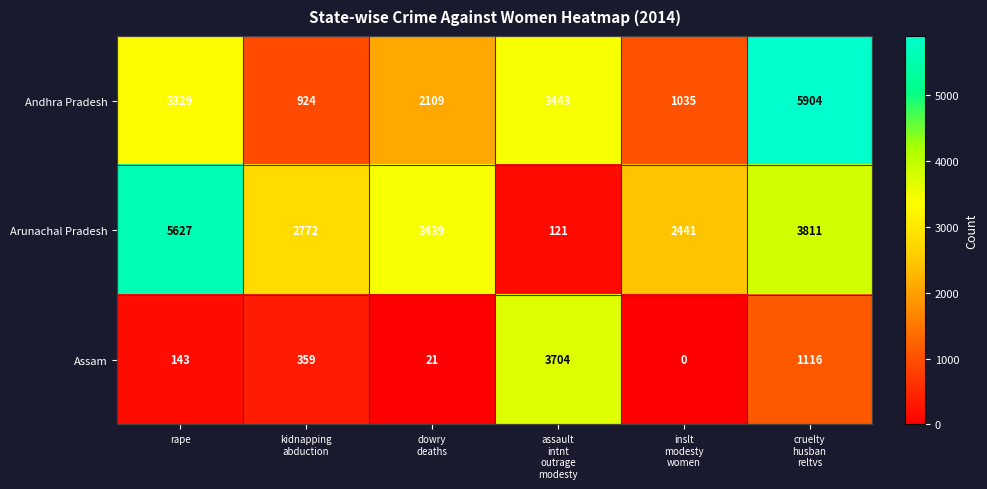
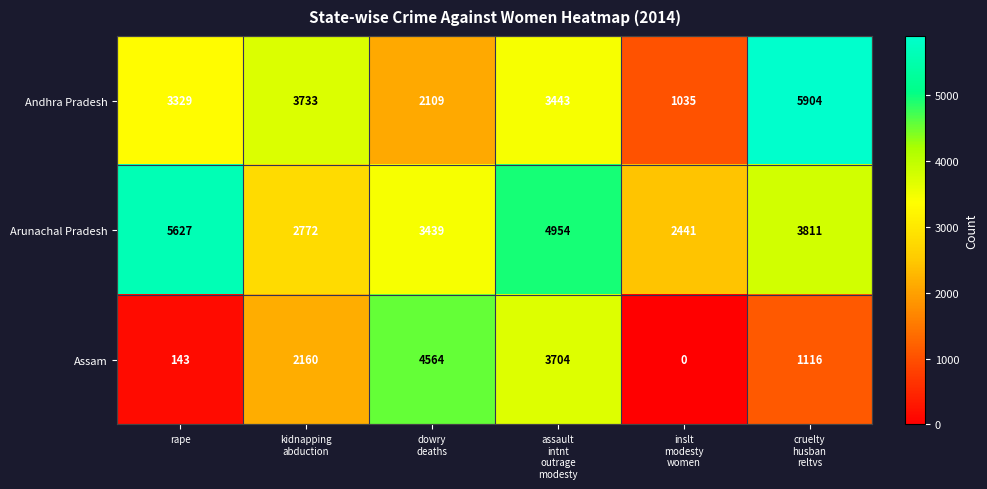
  {
    "Andhra Pradesh": {
      "rape": 3329,
-     "kidnapping abduction": 924,
+     "kidnapping abduction": 3733,
      "dowry deaths": 2109,
      "assault intnt outrage modesty": 3443,
      "inslt modesty women": 1035,
      "cruelty husban reltvs": 5904
    },
    "Arunachal Pradesh": {
      "rape": 5627,
      "kidnapping abduction": 2772,
      "dowry deaths": 3439,
-     "assault intnt outrage modesty": 121,
+     "assault intnt outrage modesty": 4954,
      "inslt modesty women": 2441,
      "cruelty husban reltvs": 3811
    },
    "Assam": {
      "rape": 143,
-     "kidnapping abduction": 359,
-     "dowry deaths": 21,
+     "kidnapping abduction": 2160,
+     "dowry deaths": 4564,
      "assault intnt outrage modesty": 3704,
      "inslt modesty women": 0,
      "cruelty husban reltvs": 1116
    }
  }
